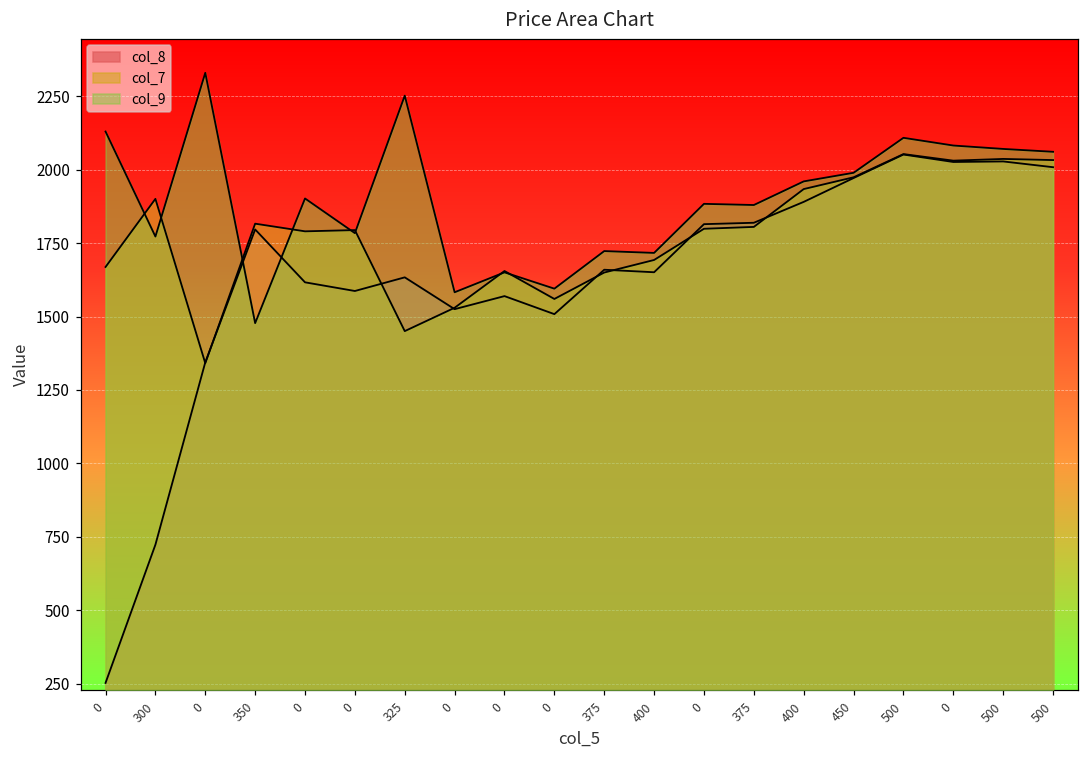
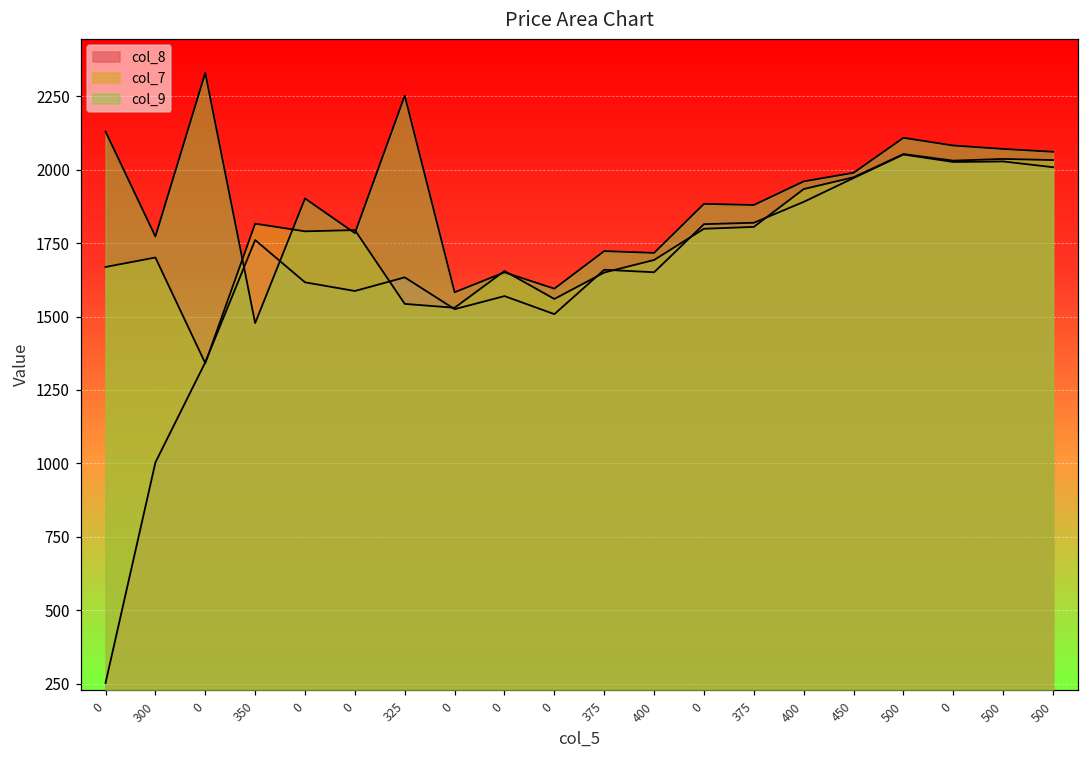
  {
    "col_8": {
-     "300": 720,
-     "350": 1800,
+     "300": 1000,
+     "350": 1760,
      "325": 1630
    },
    "col_7": {
-     "300": 1900,
+     "300": 1700,
      "350": 1820,
-     "325": 1450
+     "325": 1540
    },
    "col_9": {
      "300": 1770,
      "350": 1480,
      "325": 2250,
      "450": 1990
    }
  }
